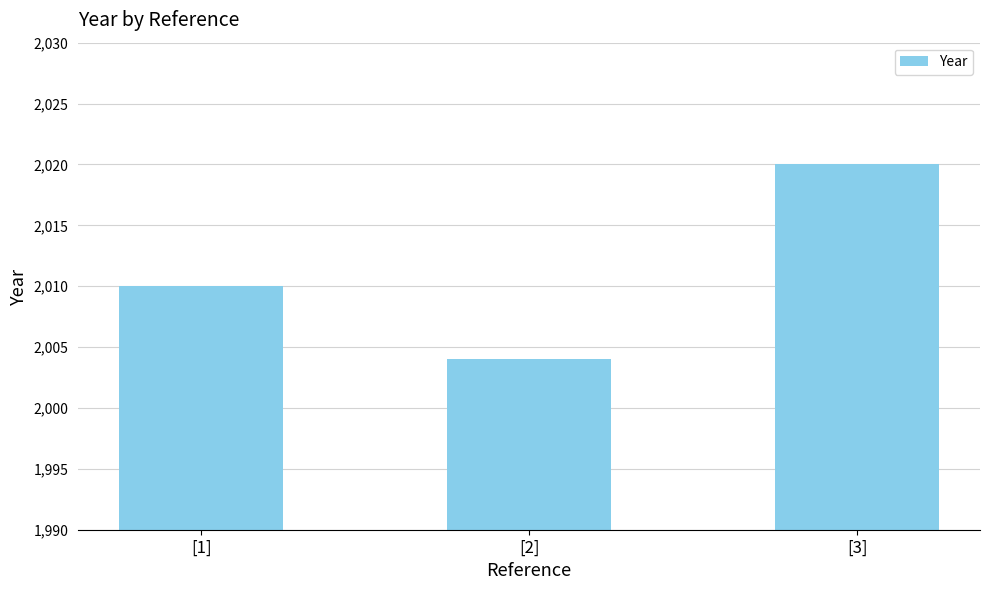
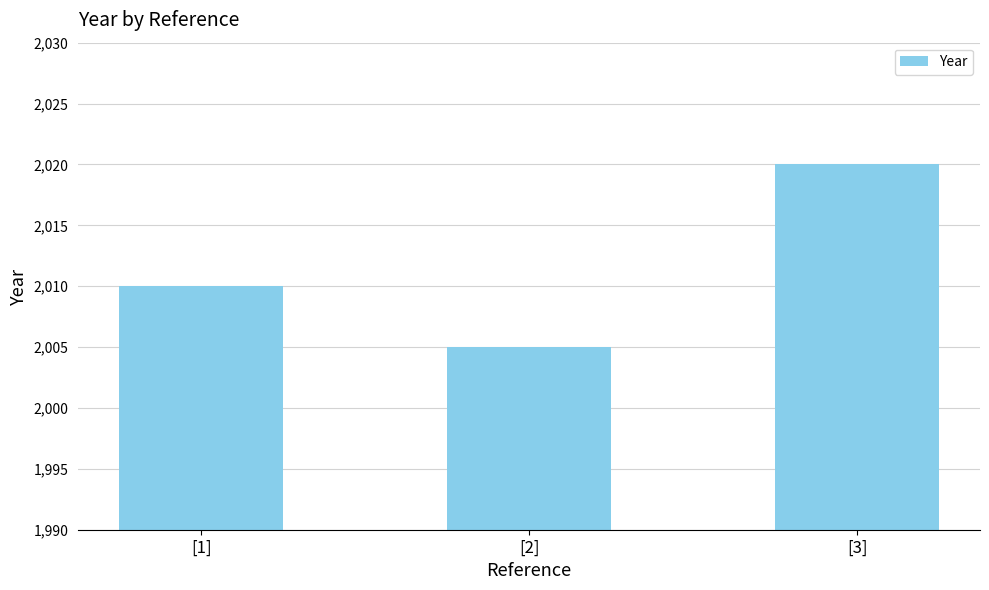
  {
    "[1]": "2,010",
-   "[2]": "2,004",
+   "[2]": "2,005",
    "[3]": "2,020"
  }
